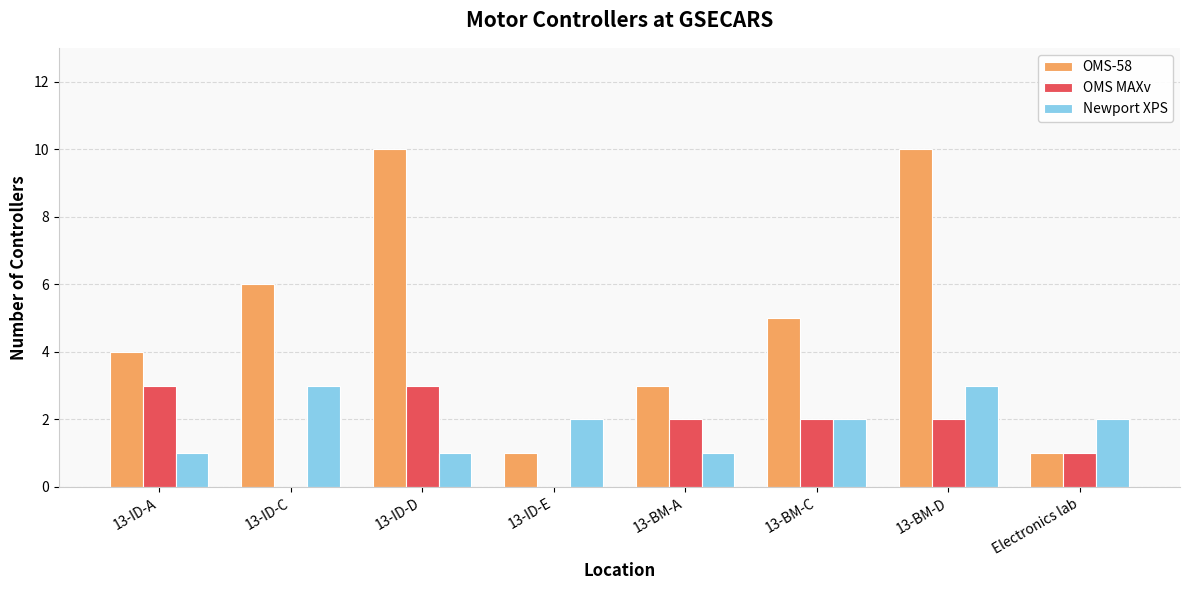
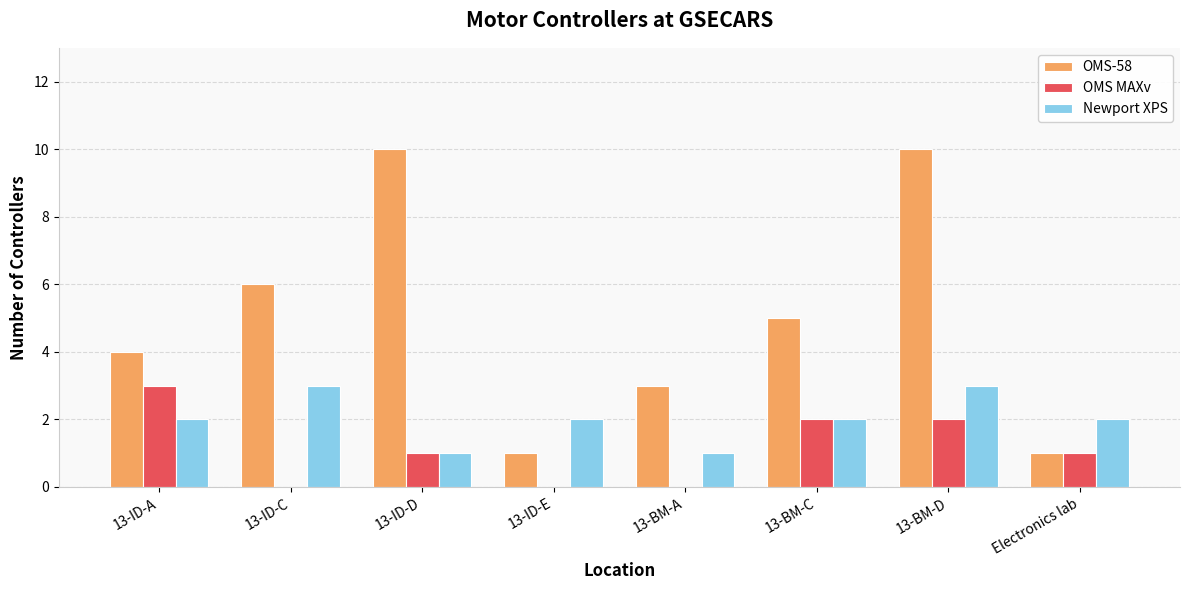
  {
    "OMS-58": {
      "13-ID-A": 4,
      "13-ID-C": 6,
      "13-ID-D": 10,
      "13-ID-E": 1,
      "13-BM-A": 3,
      "13-BM-C": 5,
      "13-BM-D": 10,
      "Electronics lab": 1
    },
    "OMS MAXv": {
      "13-ID-A": 3,
      "13-ID-C": 0,
-     "13-ID-D": 3,
+     "13-ID-D": 1,
      "13-ID-E": 0,
-     "13-BM-A": 2,
+     "13-BM-A": 0,
      "13-BM-C": 2,
      "13-BM-D": 2,
      "Electronics lab": 1
    },
    "Newport XPS": {
-     "13-ID-A": 1,
+     "13-ID-A": 2,
      "13-ID-C": 3,
      "13-ID-D": 1,
      "13-ID-E": 2,
      "13-BM-A": 1,
      "13-BM-C": 2,
      "13-BM-D": 3,
      "Electronics lab": 2
    }
  }
